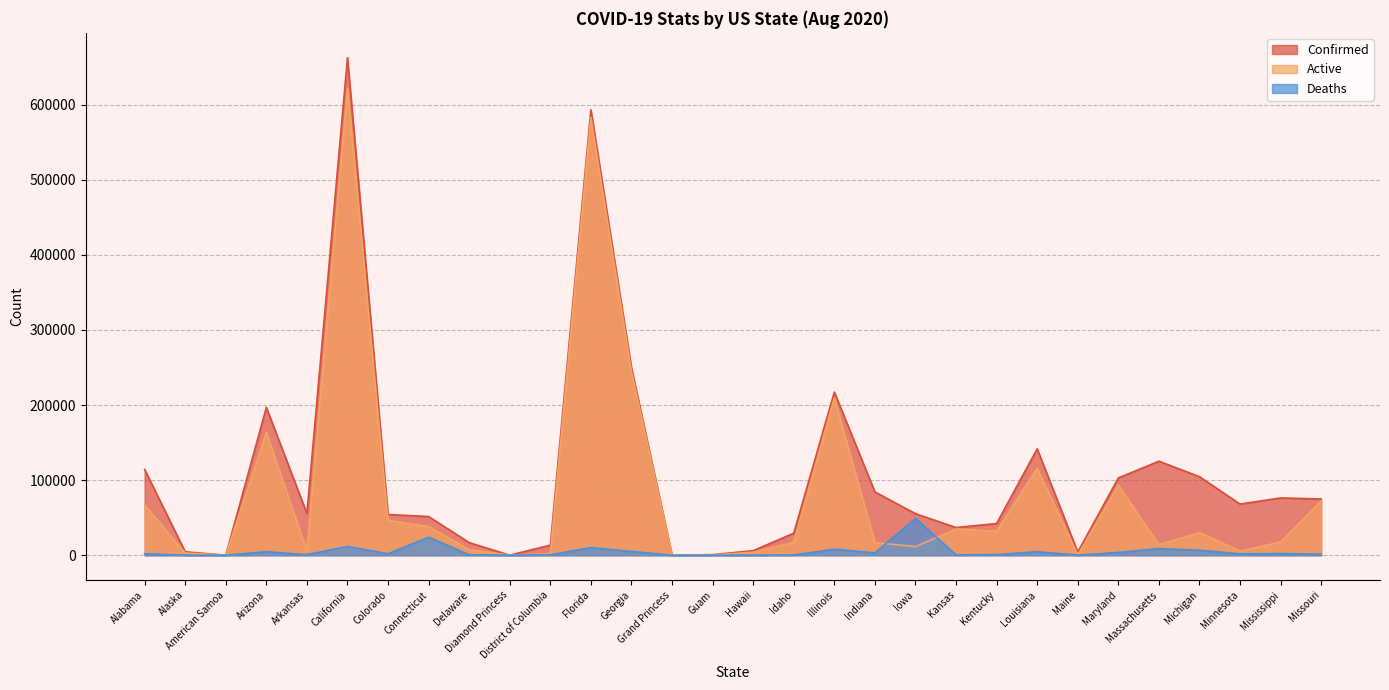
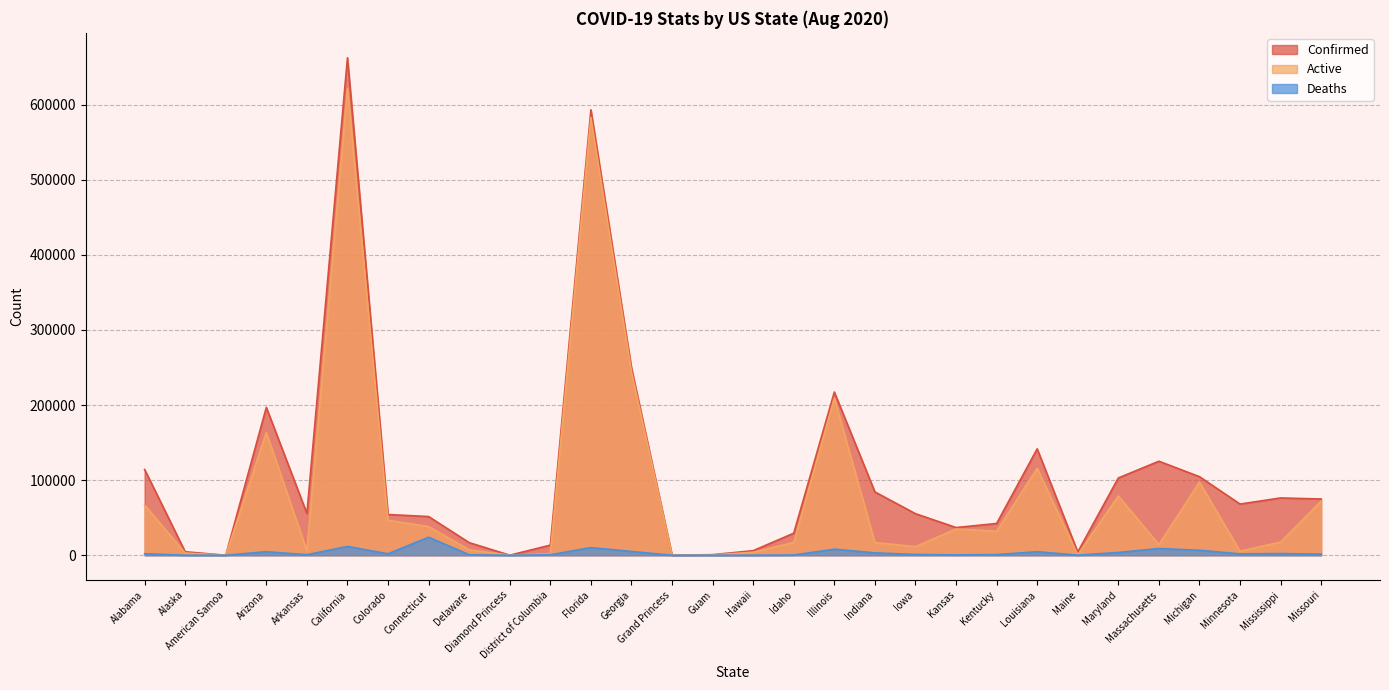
  {
    "Confirmed": {
      "Alabama": 110000,
      "Arizona": 200000,
      "Arkansas": 60000,
      "California": 660000,
      "Colorado": 50000,
      "Connecticut": 50000,
      "Delaware": 20000,
      "District of Columbia": 10000,
      "Florida": 590000,
      "Georgia": 250000,
      "Idaho": 30000,
      "Illinois": 220000,
      "Indiana": 80000,
      "Iowa": 60000,
      "Kentucky": 40000,
      "Louisiana": 140000,
      "Maine": 0,
      "Maryland": 100000,
      "Massachusetts": 130000,
      "Michigan": 100000,
      "Minnesota": 70000,
      "Mississippi": 80000
    },
    "Active": {
      "Alabama": 70000,
      "Arizona": 160000,
      "Arkansas": 10000,
      "California": 620000,
      "Colorado": 50000,
      "Connecticut": 40000,
      "Delaware": 10000,
      "Florida": 580000,
      "Georgia": 240000,
      "Idaho": 20000,
      "Illinois": 210000,
      "Indiana": 20000,
      "Iowa": 10000,
      "Kentucky": 30000,
      "Louisiana": 120000,
-     "Maryland": 90000,
+     "Maryland": 80000,
      "Massachusetts": 10000,
-     "Michigan": 30000,
+     "Michigan": 100000,
      "Minnesota": 10000,
      "Mississippi": 20000
    },
    "Deaths": {
      "Alabama": 0,
      "Arizona": 0,
      "Arkansas": 0,
      "California": 10000,
      "Colorado": 0,
      "Connecticut": 20000,
      "Delaware": 0,
      "Florida": 10000,
      "Georgia": 0,
      "Hawaii": 0,
      "Idaho": 0,
      "Illinois": 10000,
      "Indiana": 0,
-     "Iowa": 50000,
+     "Iowa": 0,
      "Kansas": 0,
      "Kentucky": 0,
      "Louisiana": 0,
      "Maryland": 0,
      "Massachusetts": 10000,
      "Michigan": 10000,
      "Minnesota": 0,
      "Mississippi": 0,
      "Missouri": 0
    }
  }
